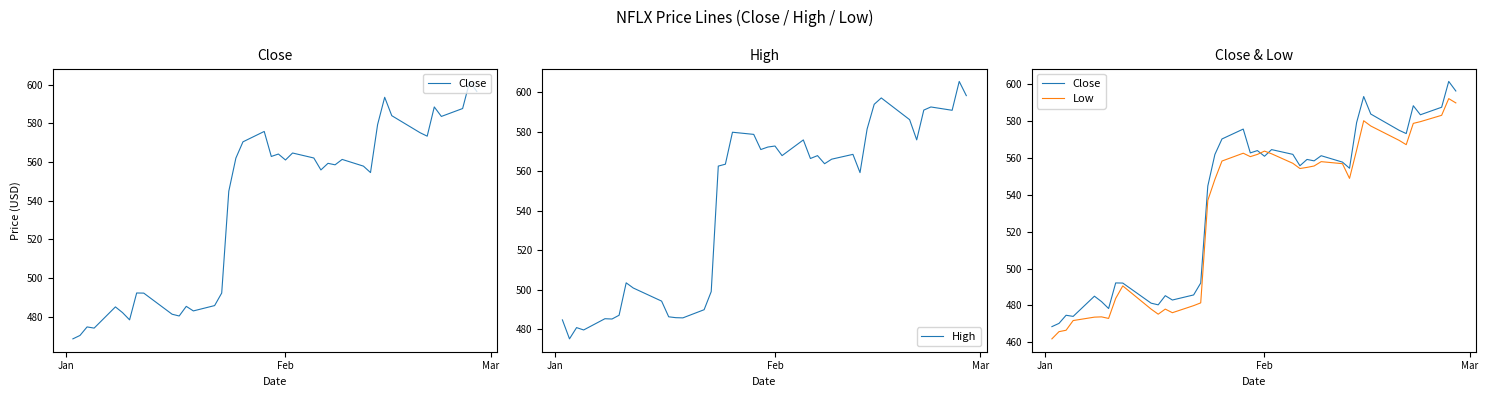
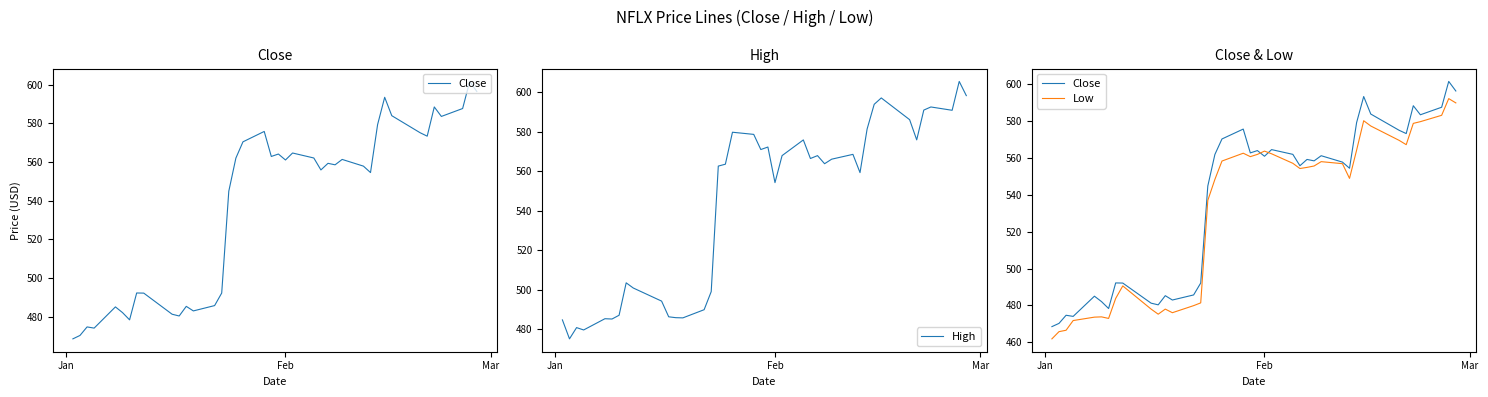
  {
    "Close": {
      "Feb": 561
    },
    "High": {
-     "Feb": 573
+     "Feb": 554
    },
    "Close & Low": {
      "Close": {
        "Feb": 561
      },
      "Low": {
        "Feb": 564
      }
    }
  }
